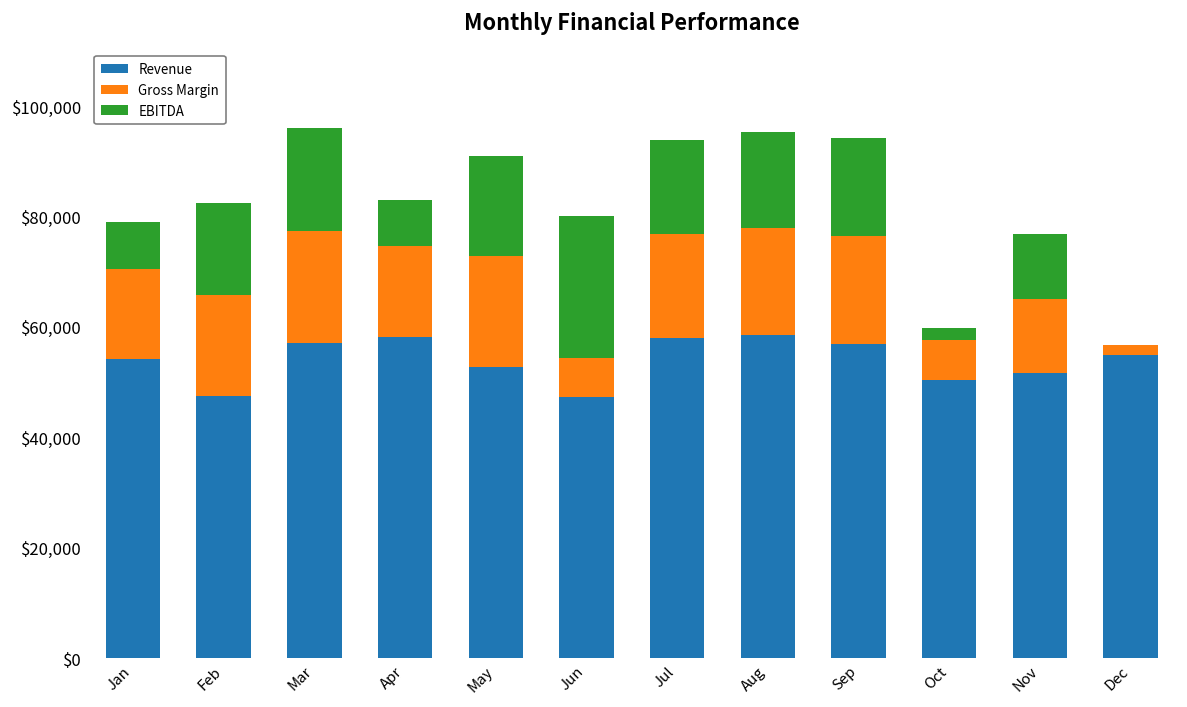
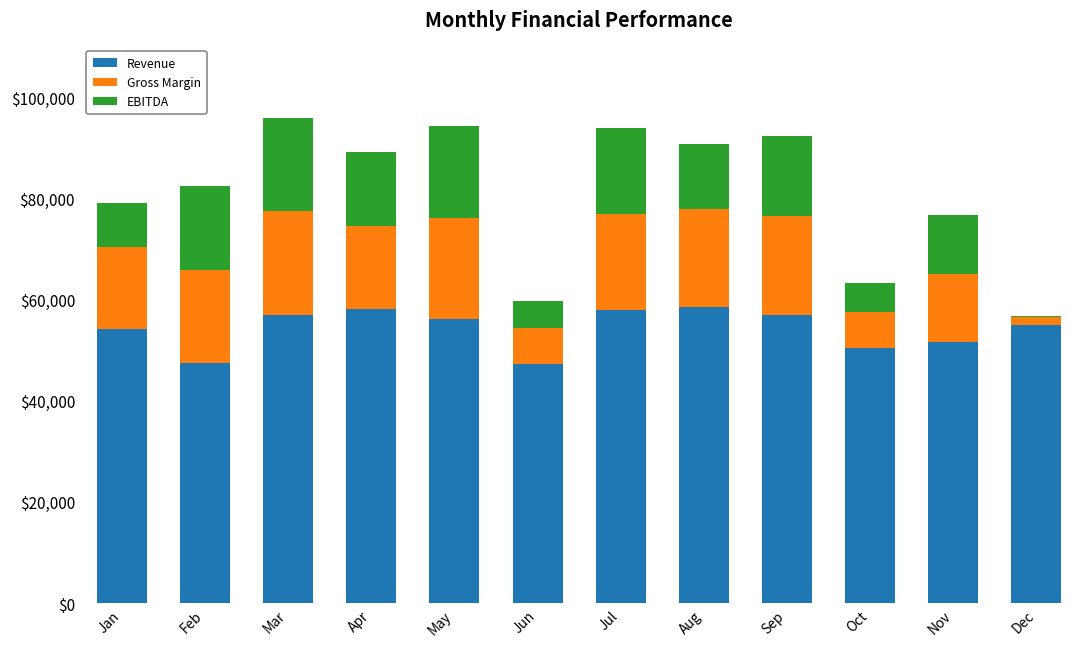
  {
    "Revenue": {
      "Jan": "$54,000",
      "Feb": "$47,000",
      "Mar": "$57,000",
      "Apr": "$58,000",
-     "May": "$53,000",
+     "May": "$56,000",
      "Jun": "$47,000",
      "Jul": "$58,000",
      "Aug": "$59,000",
      "Sep": "$57,000",
      "Oct": "$50,000",
      "Nov": "$52,000",
      "Dec": "$55,000"
    },
    "Gross Margin": {
      "Jan": "$16,000",
      "Feb": "$18,000",
      "Mar": "$20,000",
      "Apr": "$16,000",
      "May": "$20,000",
      "Jun": "$7,000",
      "Jul": "$19,000",
      "Aug": "$19,000",
      "Sep": "$20,000",
      "Oct": "$7,000",
      "Nov": "$14,000",
      "Dec": "$2,000"
    },
    "EBITDA": {
      "Jan": "$9,000",
      "Feb": "$17,000",
      "Mar": "$19,000",
-     "Apr": "$8,000",
+     "Apr": "$14,000",
      "May": "$18,000",
-     "Jun": "$26,000",
+     "Jun": "$5,000",
      "Jul": "$17,000",
-     "Aug": "$17,000",
-     "Sep": "$18,000",
-     "Oct": "$2,000",
+     "Aug": "$13,000",
+     "Sep": "$16,000",
+     "Oct": "$6,000",
      "Nov": "$12,000"
    }
  }
